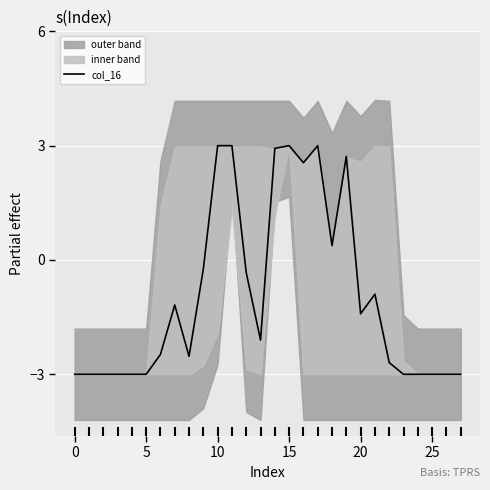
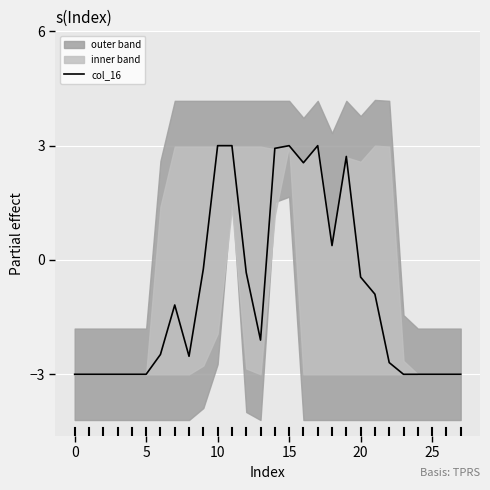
  {
    "col_16": {
-     "20": -1.4
+     "20": -0.4
    }
  }
